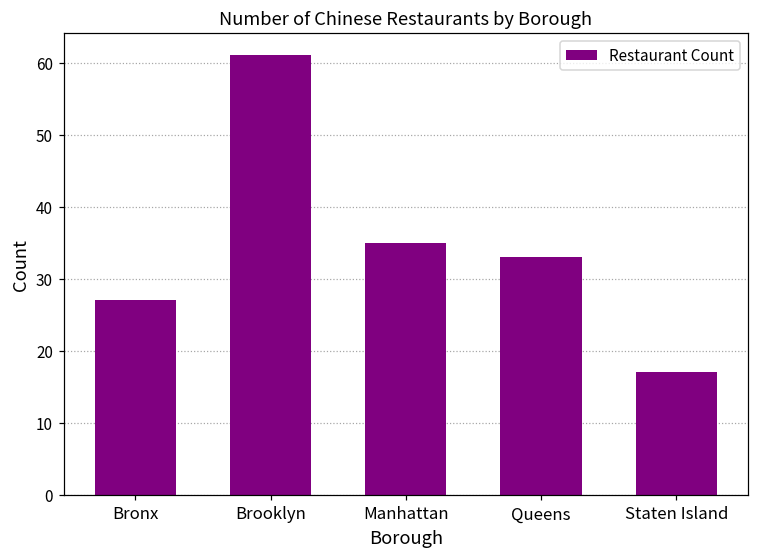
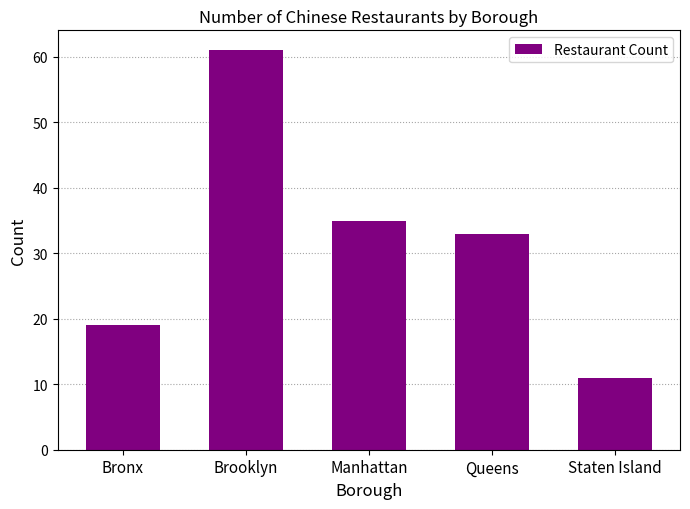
  {
-   "Bronx": 27,
+   "Bronx": 19,
    "Brooklyn": 61,
    "Manhattan": 35,
    "Queens": 33,
-   "Staten Island": 17
+   "Staten Island": 11
  }
